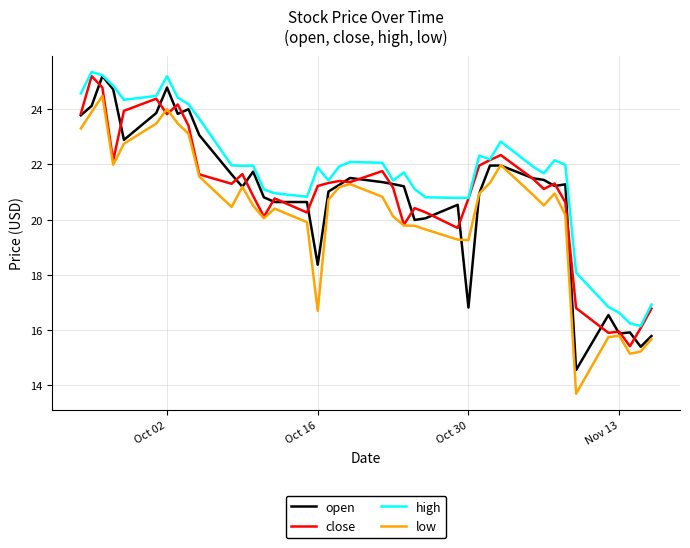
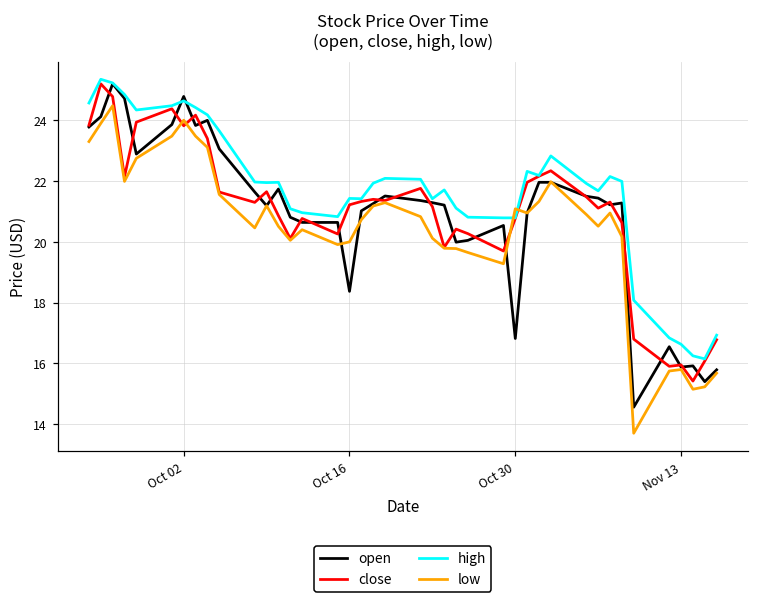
  {
    "open": {
      "Oct 02": 24.8,
      "Oct 16": 18.4,
      "Oct 30": 16.8
    },
    "close": {
      "Oct 02": 23.8,
      "Oct 16": 21.2
    },
    "high": {
-     "Oct 02": 25.2,
-     "Oct 16": 21.9,
+     "Oct 02": 24.6,
+     "Oct 16": 21.4,
      "Nov 13": 16.6
    },
    "low": {
      "Oct 02": 24.0,
-     "Oct 16": 16.7,
-     "Oct 30": 19.3
+     "Oct 16": 20.0,
+     "Oct 30": 21.1
    }
  }
